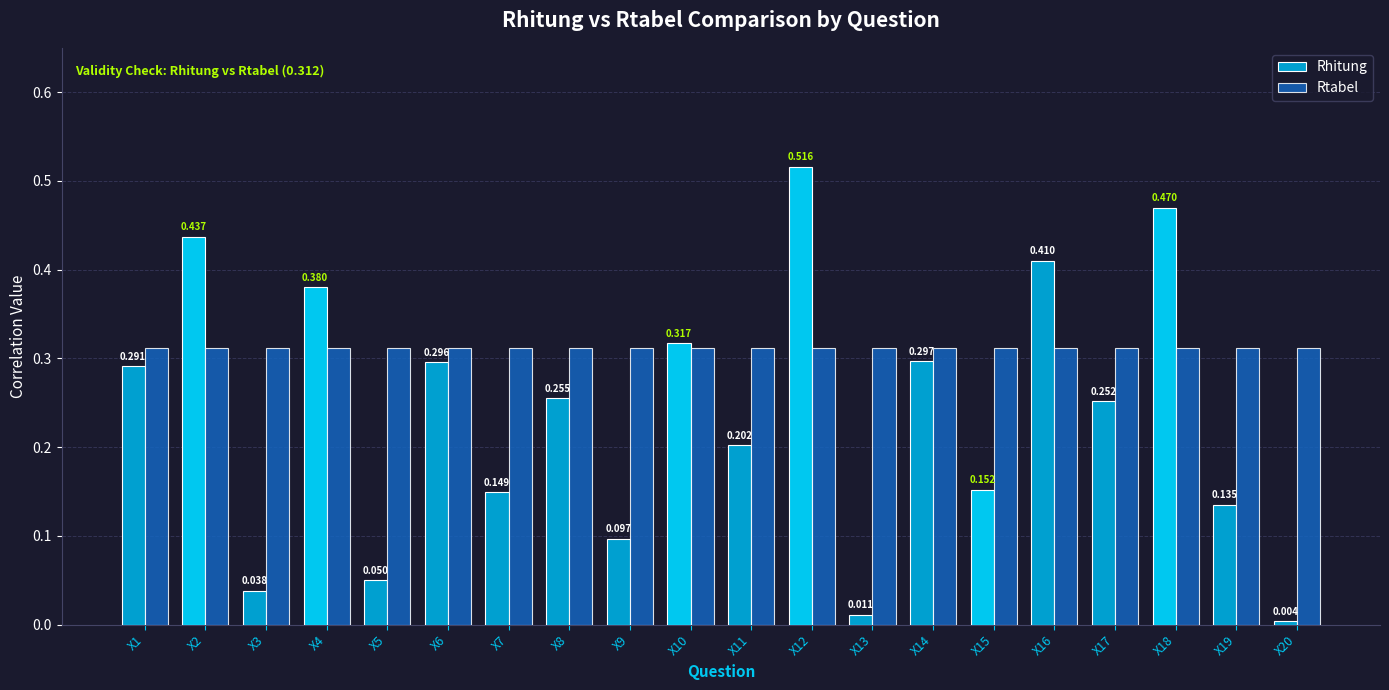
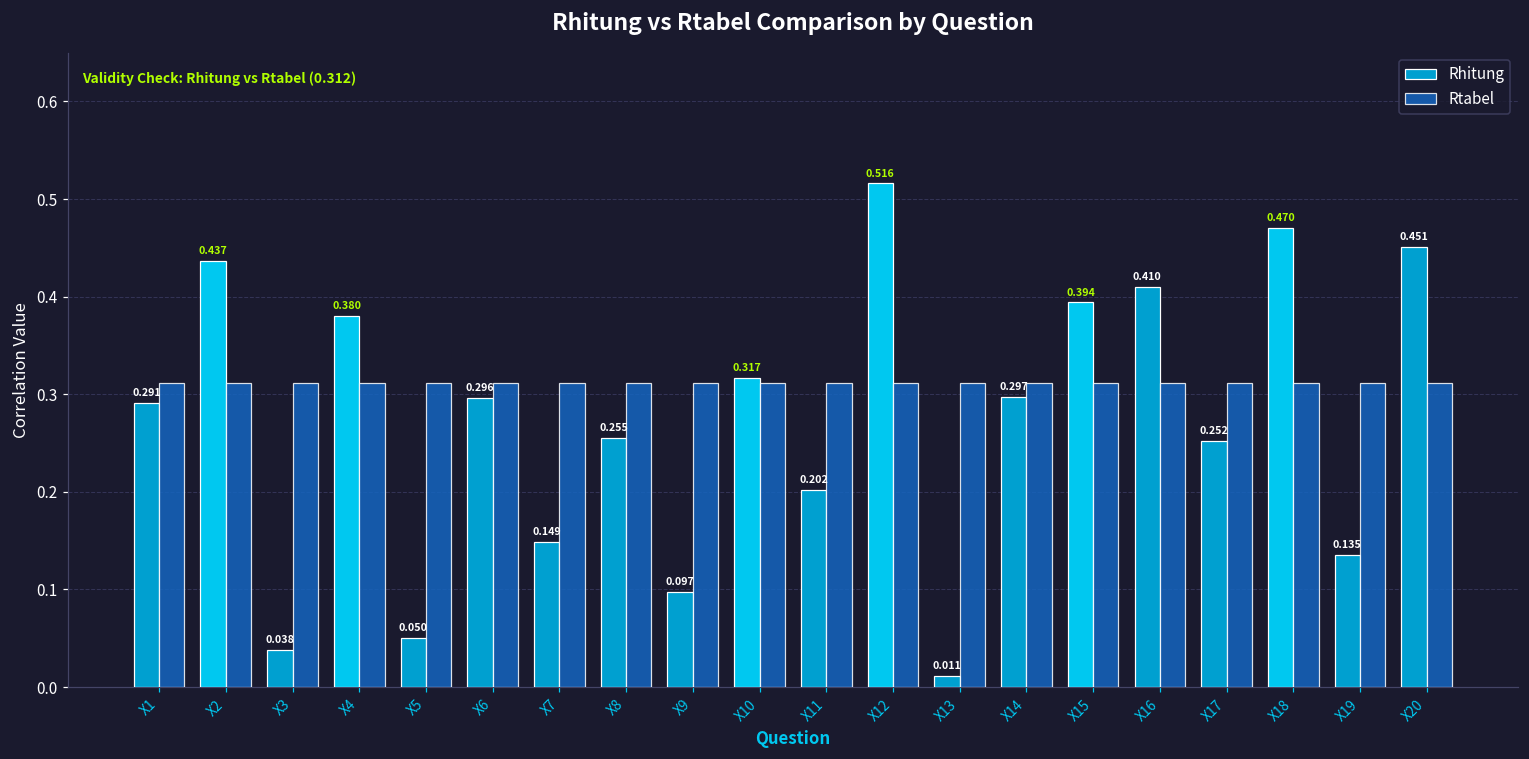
  {
    "Rhitung": {
      "X1": 0.291,
      "X2": 0.437,
      "X3": 0.038,
      "X4": 0.380,
      "X5": 0.050,
      "X6": 0.296,
      "X7": 0.149,
      "X8": 0.255,
      "X9": 0.097,
      "X10": 0.317,
      "X11": 0.202,
      "X12": 0.516,
      "X13": 0.011,
      "X14": 0.297,
-     "X15": 0.152,
+     "X15": 0.394,
      "X16": 0.410,
      "X17": 0.252,
      "X18": 0.470,
      "X19": 0.135,
-     "X20": 0.004
+     "X20": 0.451
    },
    "Rtabel": {
      "X1": 0.31,
      "X2": 0.31,
      "X3": 0.31,
      "X4": 0.31,
      "X5": 0.31,
      "X6": 0.31,
      "X7": 0.31,
      "X8": 0.31,
      "X9": 0.31,
      "X10": 0.31,
      "X11": 0.31,
      "X12": 0.31,
      "X13": 0.31,
      "X14": 0.31,
      "X15": 0.31,
      "X16": 0.31,
      "X17": 0.31,
      "X18": 0.31,
      "X19": 0.31,
      "X20": 0.31
    }
  }
